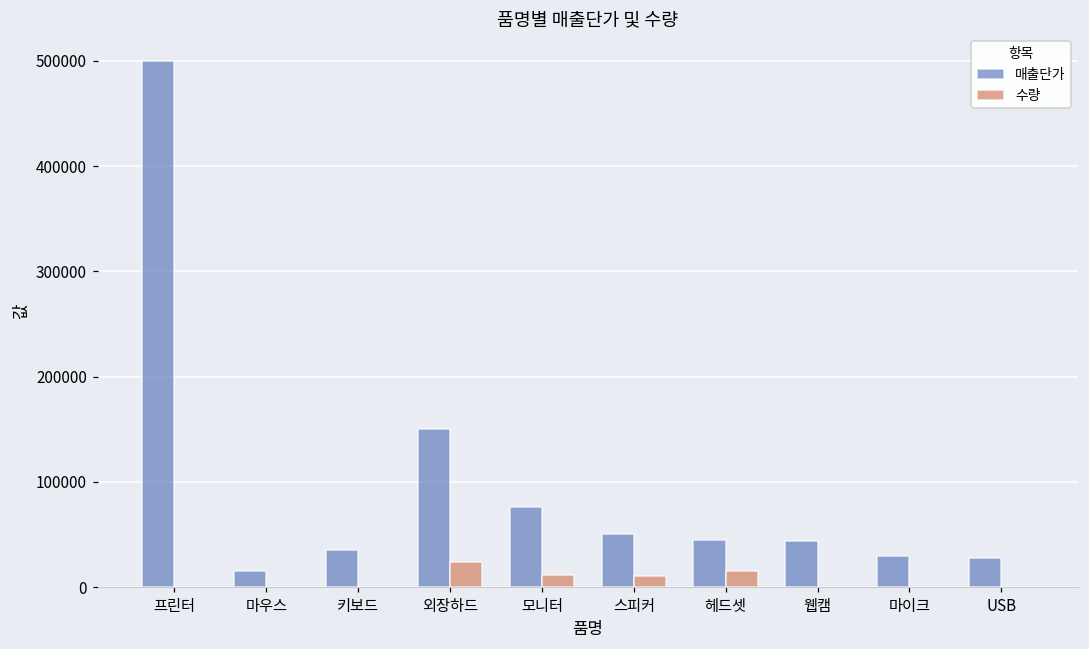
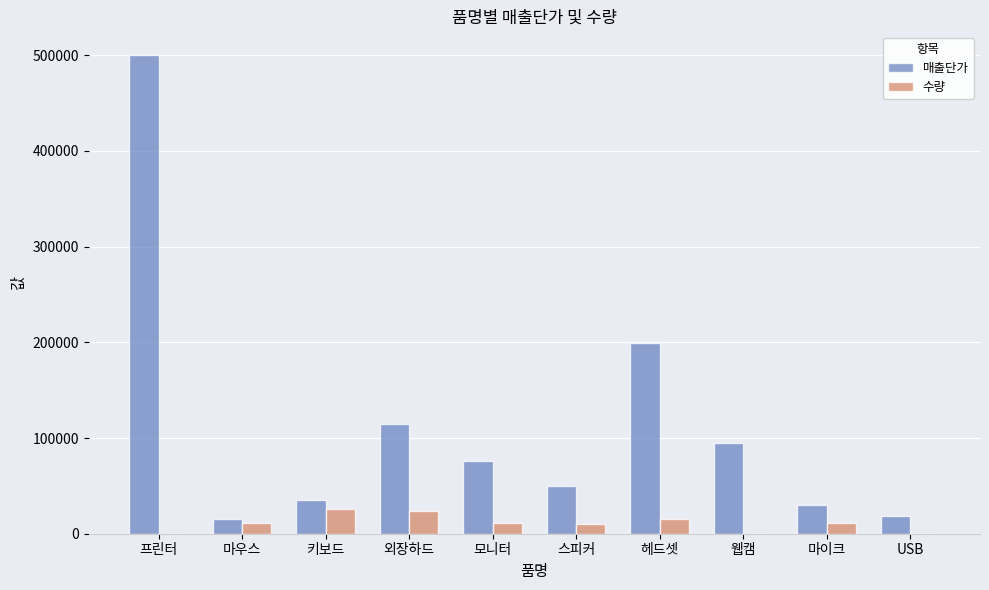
  {
    "매출단가": {
      "프린터": 500000,
      "마우스": 20000,
      "키보드": 40000,
-     "외장하드": 150000,
+     "외장하드": 110000,
      "모니터": 80000,
      "스피커": 50000,
-     "헤드셋": 50000,
-     "웹캠": 40000,
+     "헤드셋": 200000,
+     "웹캠": 100000,
      "마이크": 30000,
-     "USB": 30000
+     "USB": 20000
    },
    "수량": {
-     "마우스": 0,
-     "키보드": 0,
+     "마우스": 10000,
+     "키보드": 30000,
      "외장하드": 20000,
      "모니터": 10000,
      "스피커": 10000,
      "헤드셋": 10000,
-     "마이크": 0
+     "마이크": 10000
    }
  }
